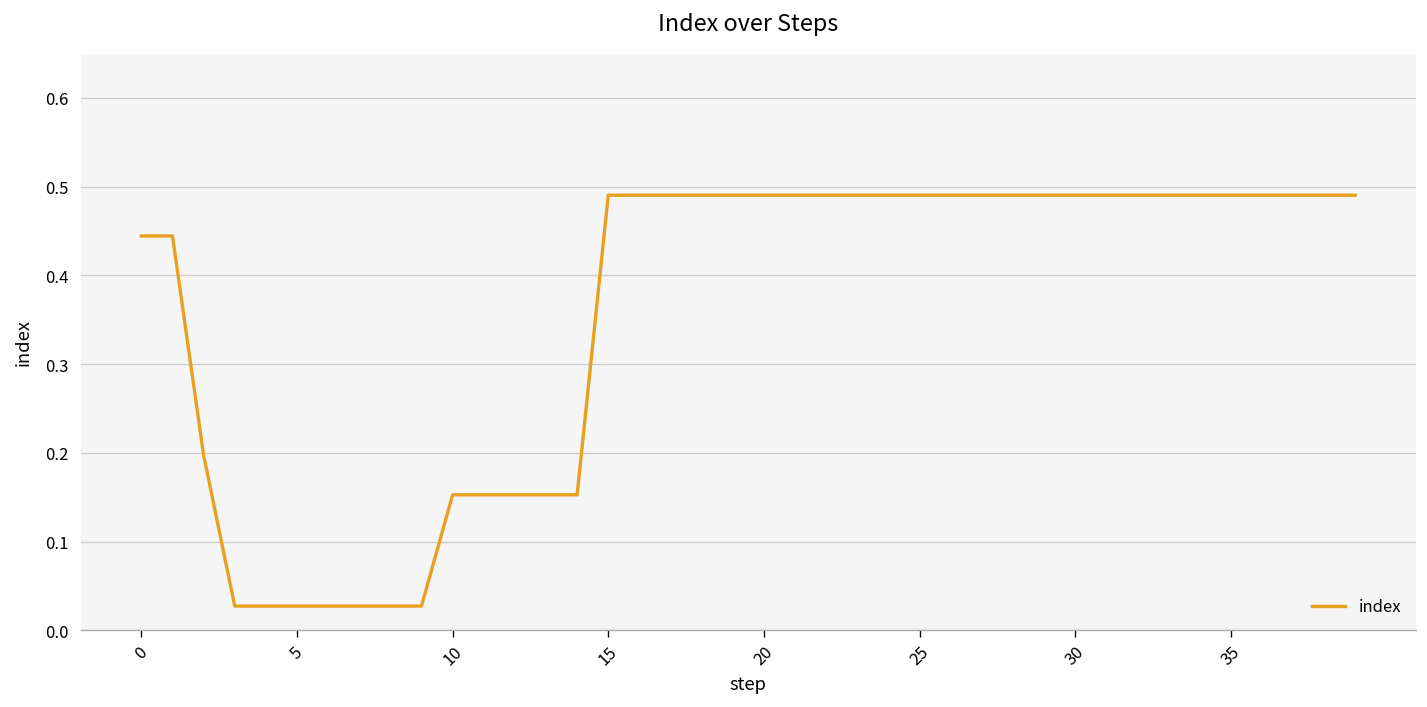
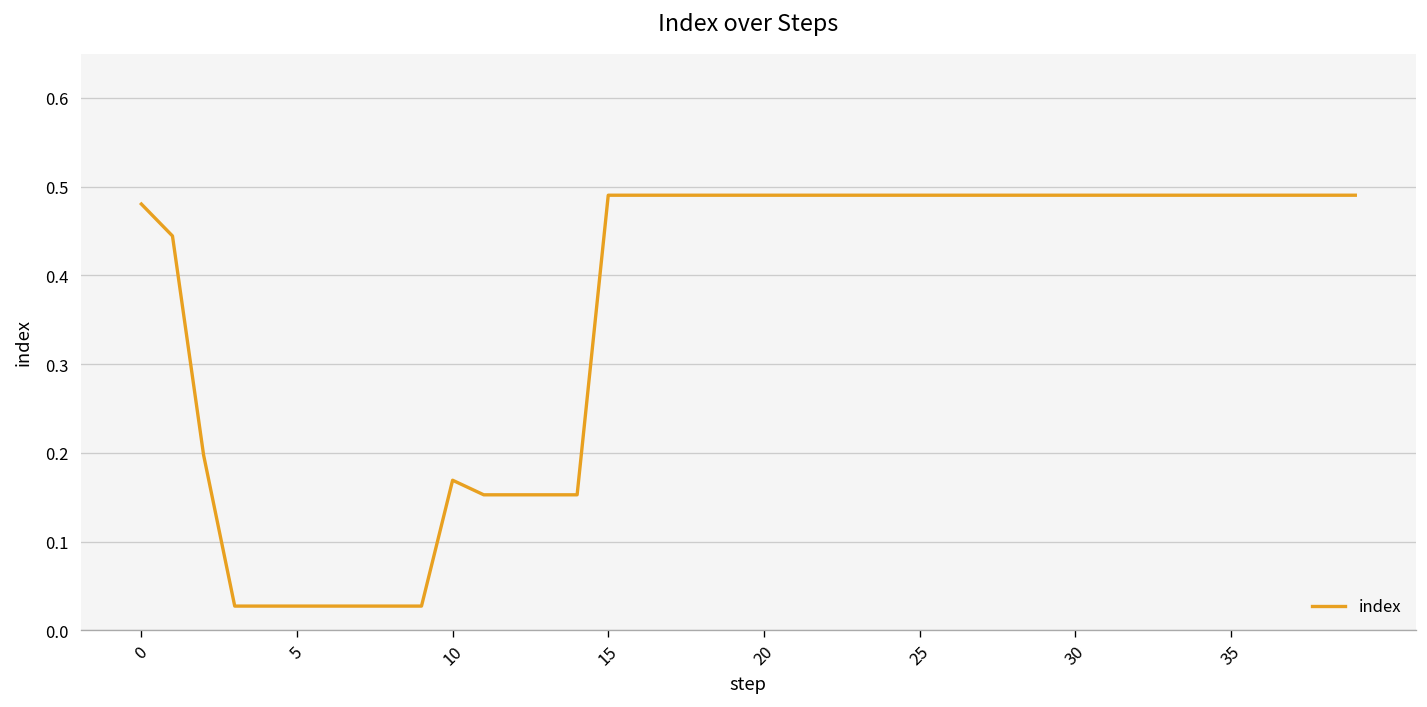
  {
-   "0": 0.44,
+   "0": 0.48,
    "5": 0.03,
-   "10": 0.15,
+   "10": 0.17,
    "15": 0.49,
    "20": 0.49,
    "25": 0.49,
    "30": 0.49,
    "35": 0.49
  }
